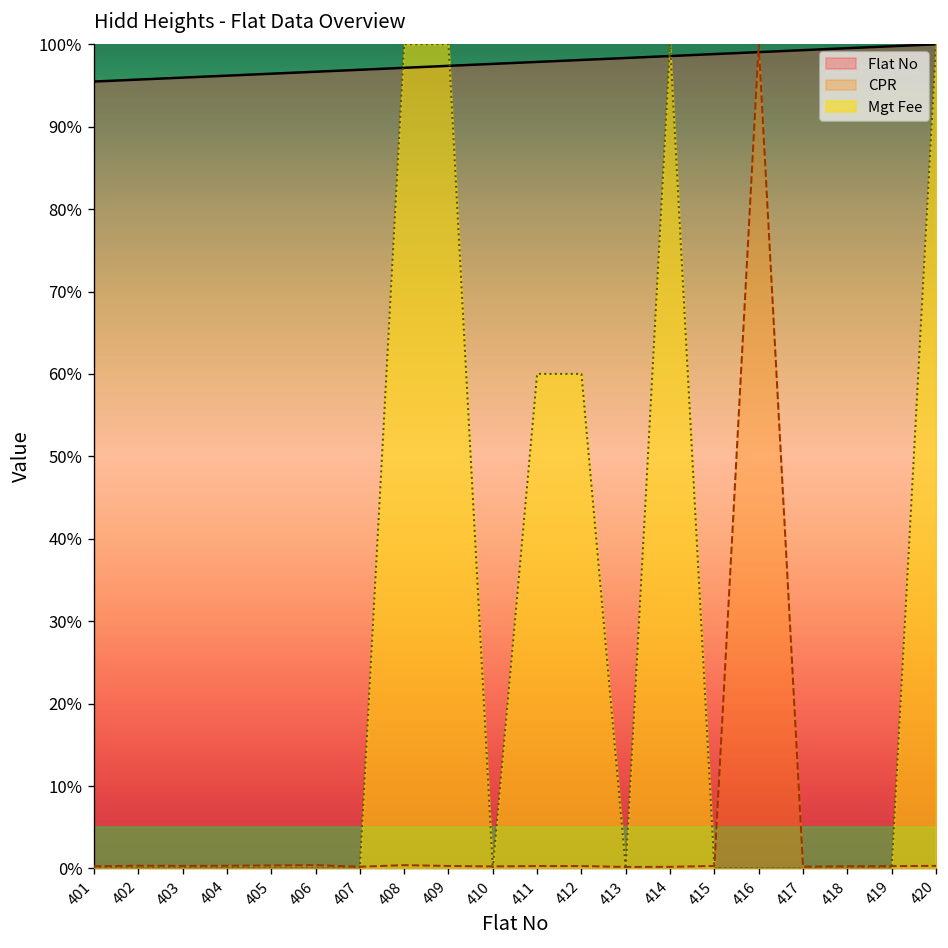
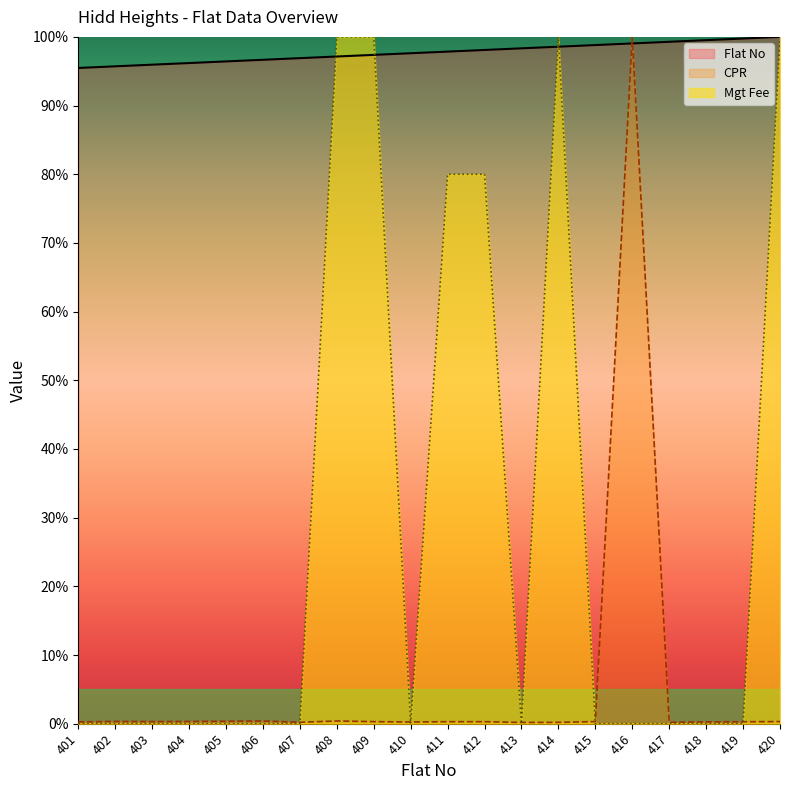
  {
    "Mgt Fee": {
      "408": "100%",
      "409": "100%",
-     "411": "60%",
-     "412": "60%",
+     "411": "80%",
+     "412": "80%",
      "414": "100%"
    }
  }
